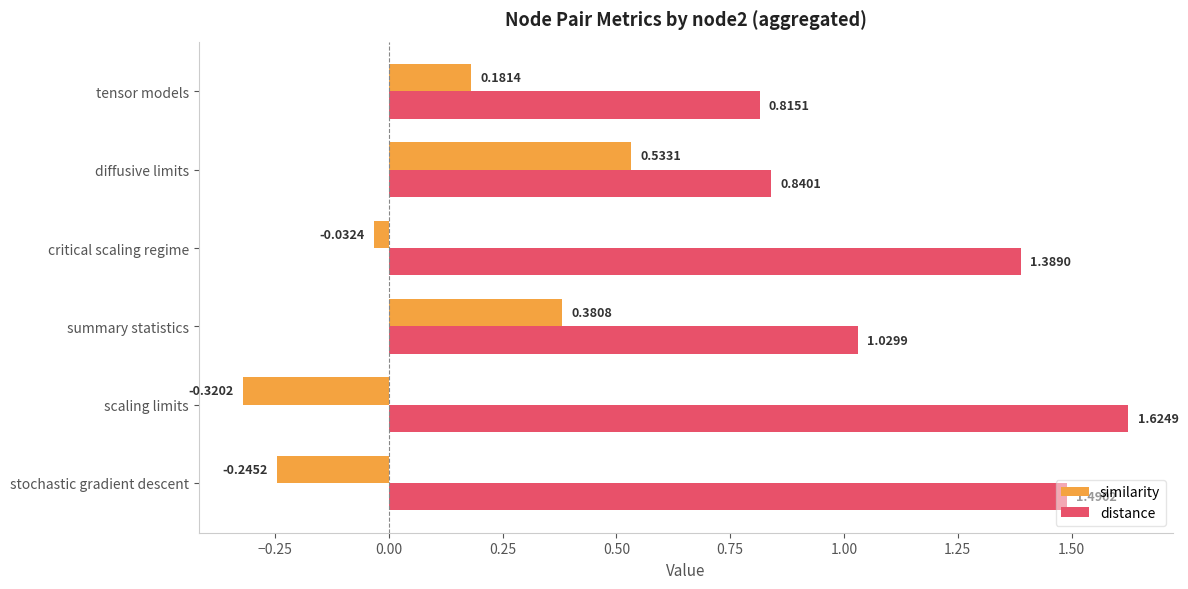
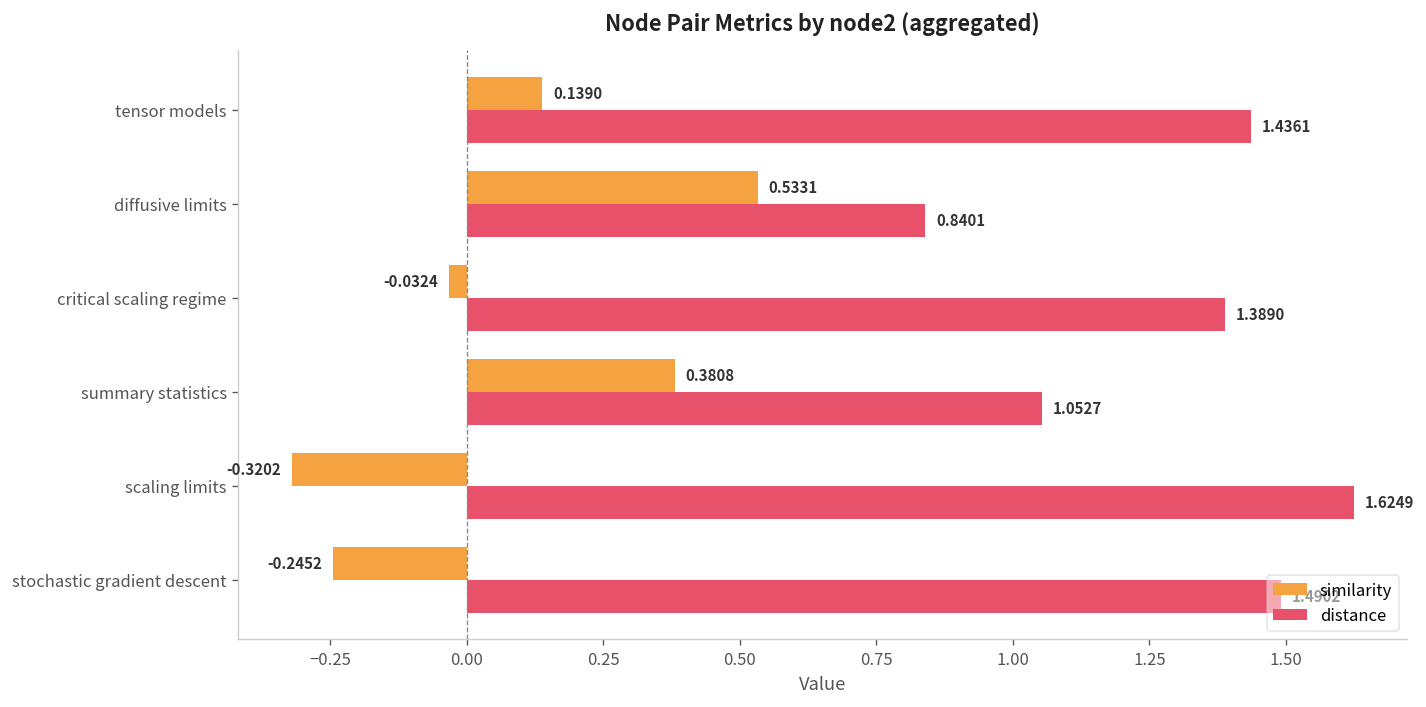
  {
    "similarity": {
-     "tensor models": 0.1814,
+     "tensor models": 0.1390,
      "diffusive limits": 0.5331,
      "critical scaling regime": -0.0324,
      "summary statistics": 0.3808,
      "scaling limits": -0.3202,
      "stochastic gradient descent": -0.2452
    },
    "distance": {
-     "tensor models": 0.8151,
+     "tensor models": 1.4361,
      "diffusive limits": 0.8401,
      "critical scaling regime": 1.3890,
-     "summary statistics": 1.0299,
+     "summary statistics": 1.0527,
      "scaling limits": 1.6249
    }
  }
